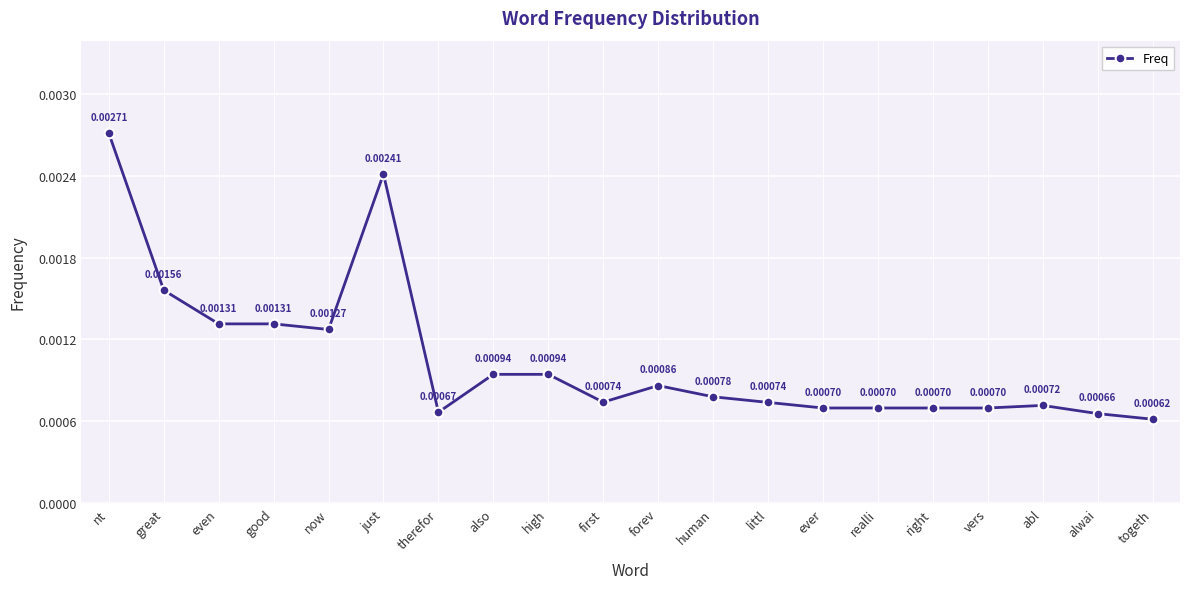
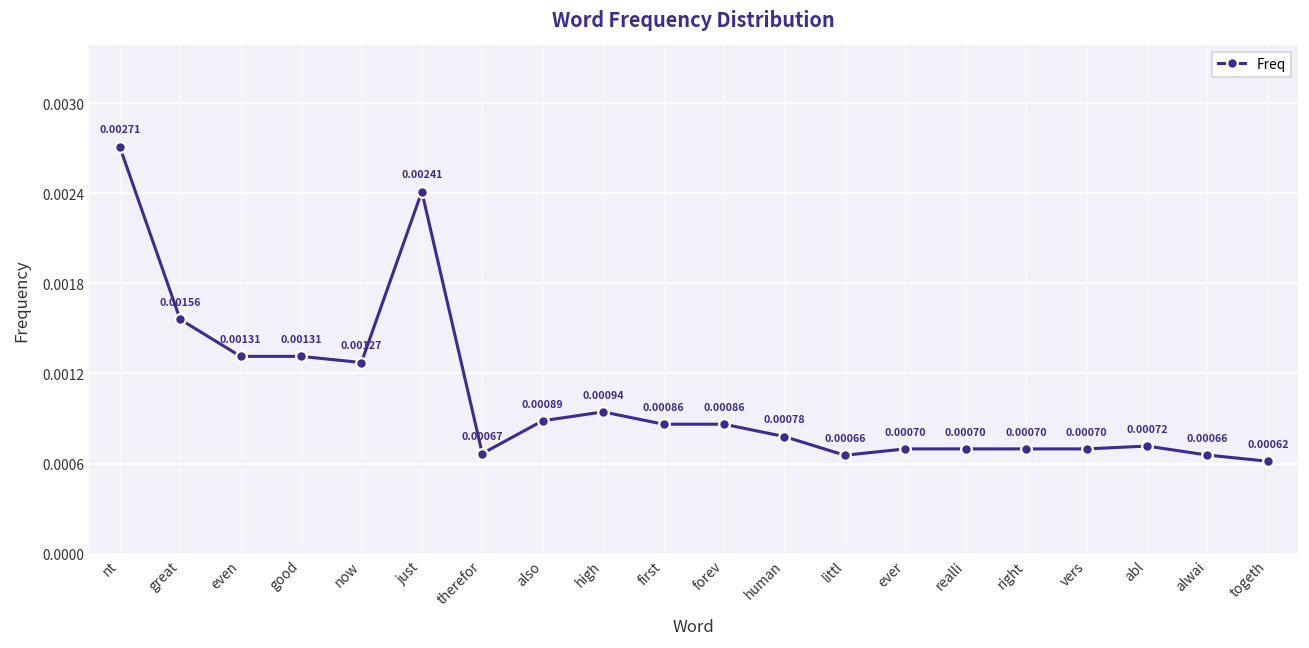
  {
    "nt": 0.00271,
    "great": 0.00156,
    "even": 0.00131,
    "good": 0.00131,
    "now": 0.00127,
    "just": 0.00241,
    "therefor": 0.00067,
-   "also": 0.00094,
+   "also": 0.00089,
    "high": 0.00094,
-   "first": 0.00074,
+   "first": 0.00086,
    "forev": 0.00086,
    "human": 0.00078,
-   "littl": 0.00074,
+   "littl": 0.00066,
    "ever": 0.00070,
    "realli": 0.00070,
    "right": 0.00070,
    "vers": 0.00070,
    "abl": 0.00072,
    "alwai": 0.00066,
    "togeth": 0.00062
  }
